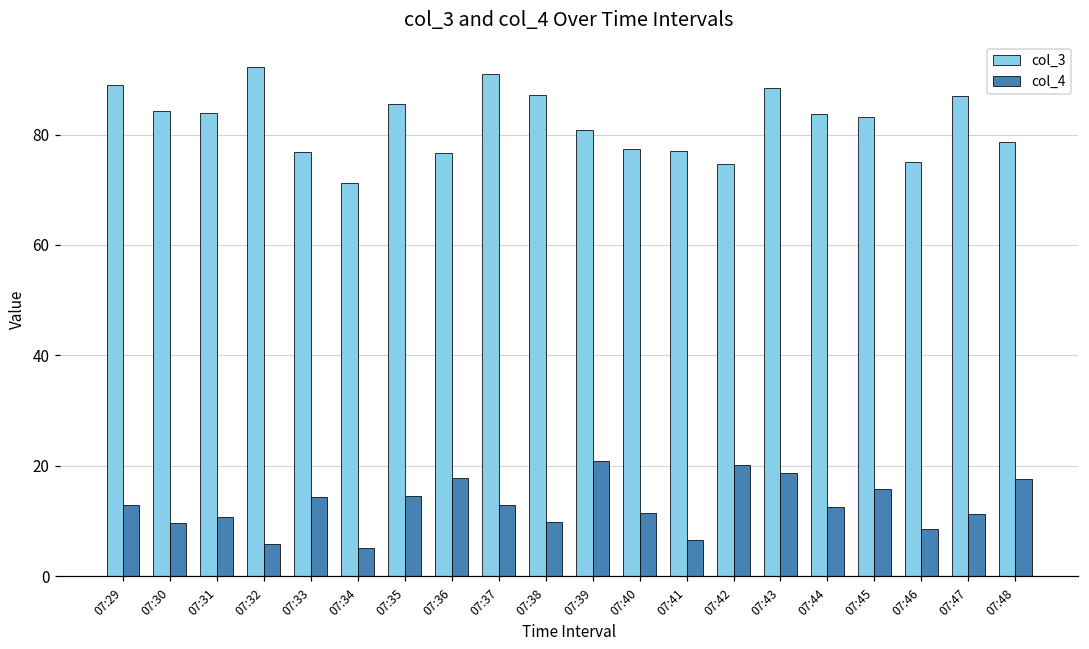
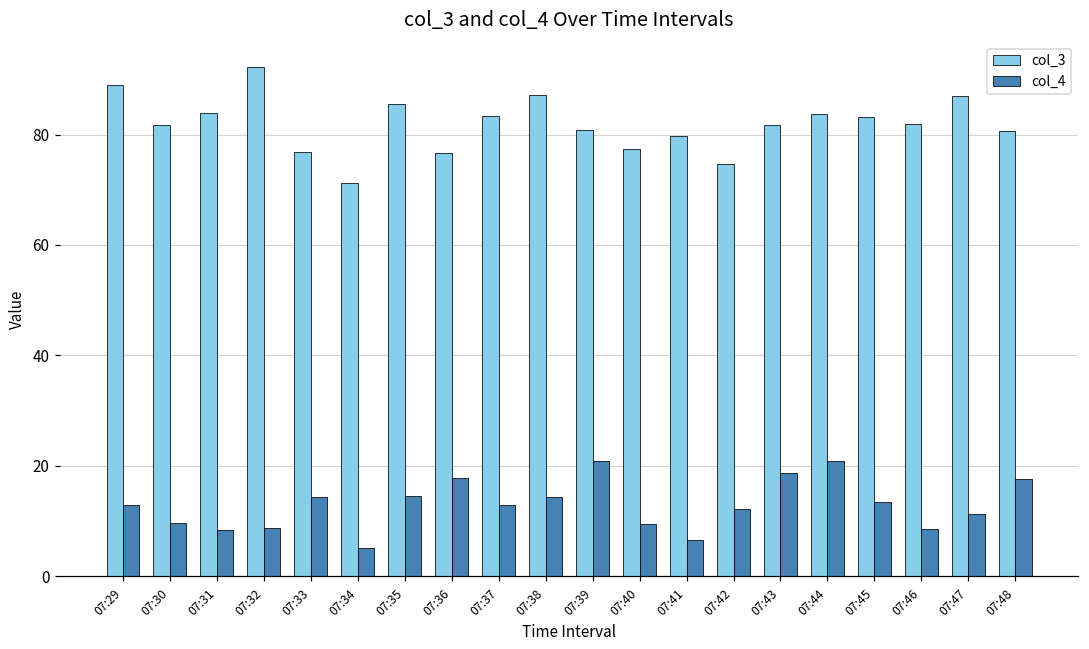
  {
    "col_3": {
      "07:29": 89,
-     "07:30": 84,
+     "07:30": 82,
      "07:31": 84,
      "07:32": 92,
      "07:33": 77,
      "07:34": 71,
      "07:35": 86,
      "07:36": 77,
-     "07:37": 91,
+     "07:37": 83,
      "07:38": 87,
      "07:39": 81,
      "07:40": 77,
-     "07:41": 77,
+     "07:41": 80,
      "07:42": 75,
-     "07:43": 89,
+     "07:43": 82,
      "07:44": 84,
      "07:45": 83,
-     "07:46": 75,
+     "07:46": 82,
      "07:47": 87,
-     "07:48": 79
+     "07:48": 81
    },
    "col_4": {
      "07:29": 13,
      "07:30": 10,
-     "07:31": 11,
-     "07:32": 6,
+     "07:31": 8,
+     "07:32": 9,
      "07:33": 14,
      "07:34": 5,
      "07:35": 15,
      "07:36": 18,
      "07:37": 13,
-     "07:38": 10,
+     "07:38": 14,
      "07:39": 21,
-     "07:40": 11,
+     "07:40": 9,
      "07:41": 7,
-     "07:42": 20,
+     "07:42": 12,
      "07:43": 19,
-     "07:44": 13,
-     "07:45": 16,
+     "07:44": 21,
+     "07:45": 13,
      "07:46": 9,
      "07:47": 11,
      "07:48": 18
    }
  }
